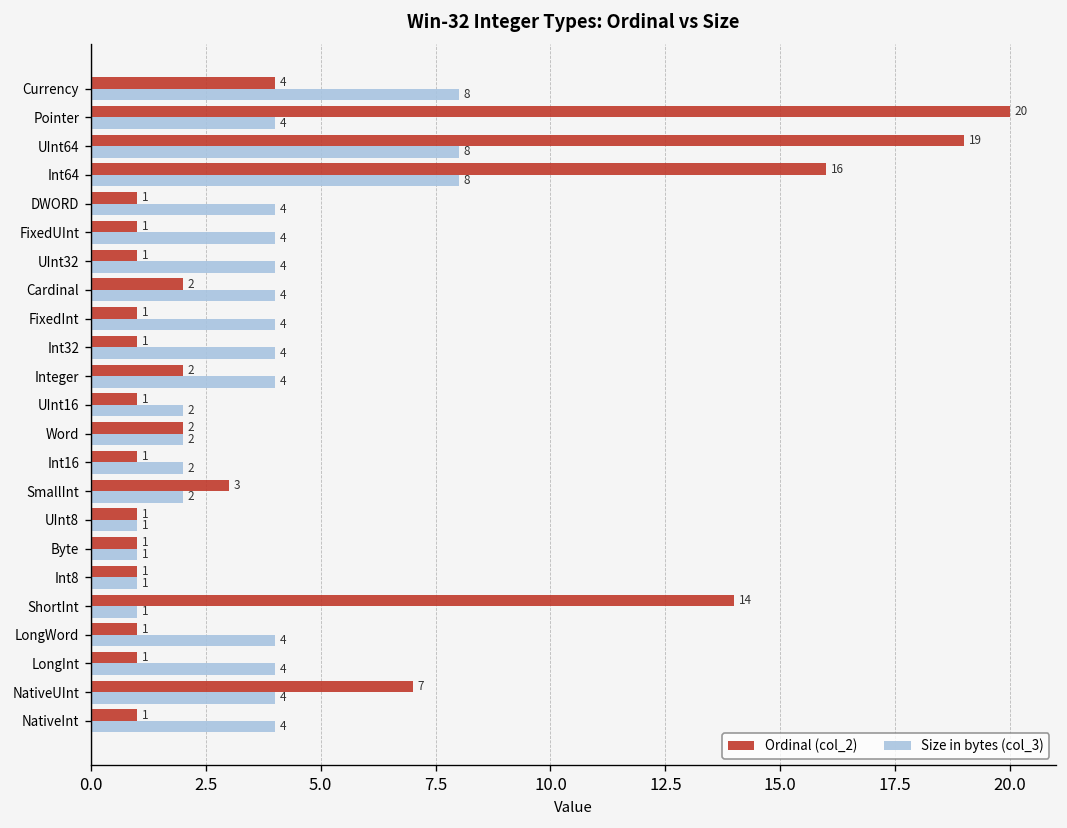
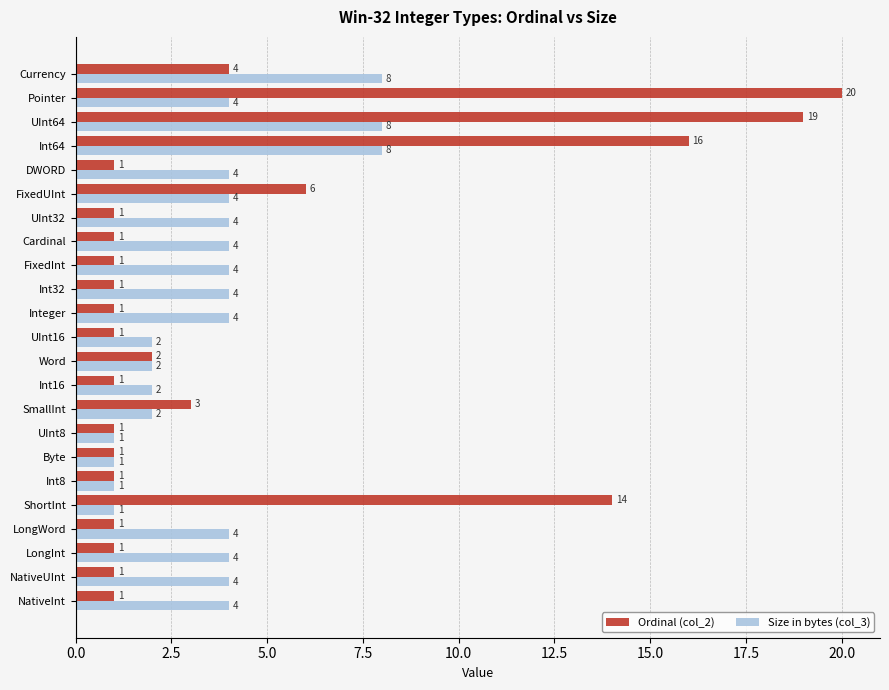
  {
    "Ordinal (col_2)": {
      "Currency": 4,
      "Pointer": 20,
      "UInt64": 19,
      "Int64": 16,
      "DWORD": 1,
-     "FixedUInt": 1,
+     "FixedUInt": 6,
      "UInt32": 1,
-     "Cardinal": 2,
+     "Cardinal": 1,
      "FixedInt": 1,
      "Int32": 1,
-     "Integer": 2,
+     "Integer": 1,
      "UInt16": 1,
      "Word": 2,
      "Int16": 1,
      "SmallInt": 3,
      "UInt8": 1,
      "Byte": 1,
      "Int8": 1,
      "ShortInt": 14,
      "LongWord": 1,
      "LongInt": 1,
-     "NativeUInt": 7,
+     "NativeUInt": 1,
      "NativeInt": 1
    },
    "Size in bytes (col_3)": {
      "Currency": 8,
      "Pointer": 4,
      "UInt64": 8,
      "Int64": 8,
      "DWORD": 4,
      "FixedUInt": 4,
      "UInt32": 4,
      "Cardinal": 4,
      "FixedInt": 4,
      "Int32": 4,
      "Integer": 4,
      "UInt16": 2,
      "Word": 2,
      "Int16": 2,
      "SmallInt": 2,
      "UInt8": 1,
      "Byte": 1,
      "Int8": 1,
      "ShortInt": 1,
      "LongWord": 4,
      "LongInt": 4,
      "NativeUInt": 4,
      "NativeInt": 4
    }
  }
